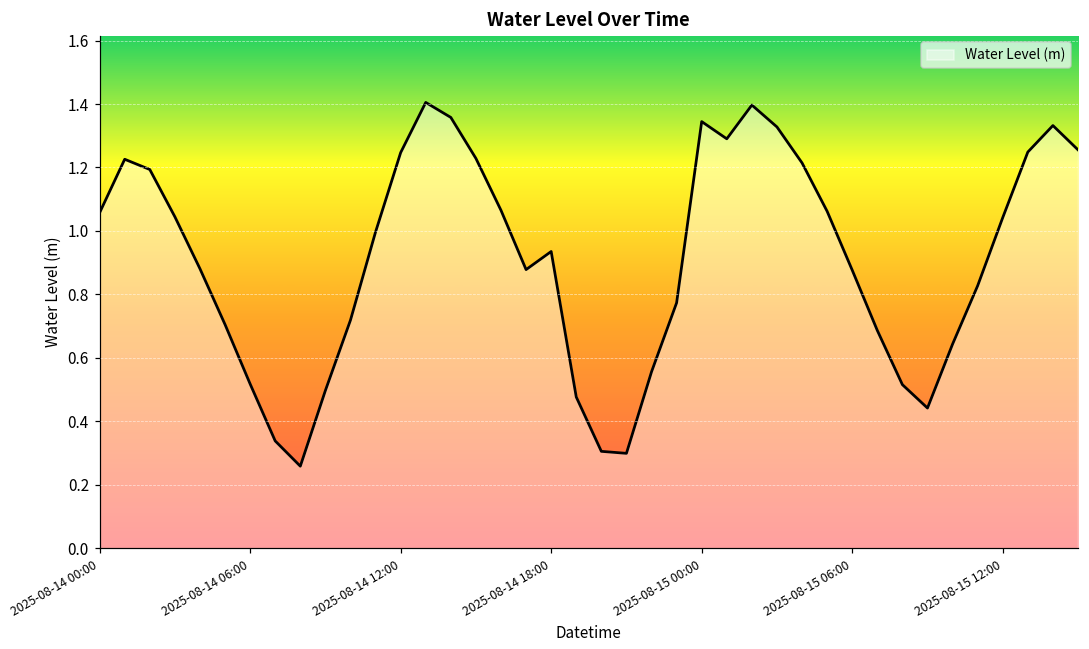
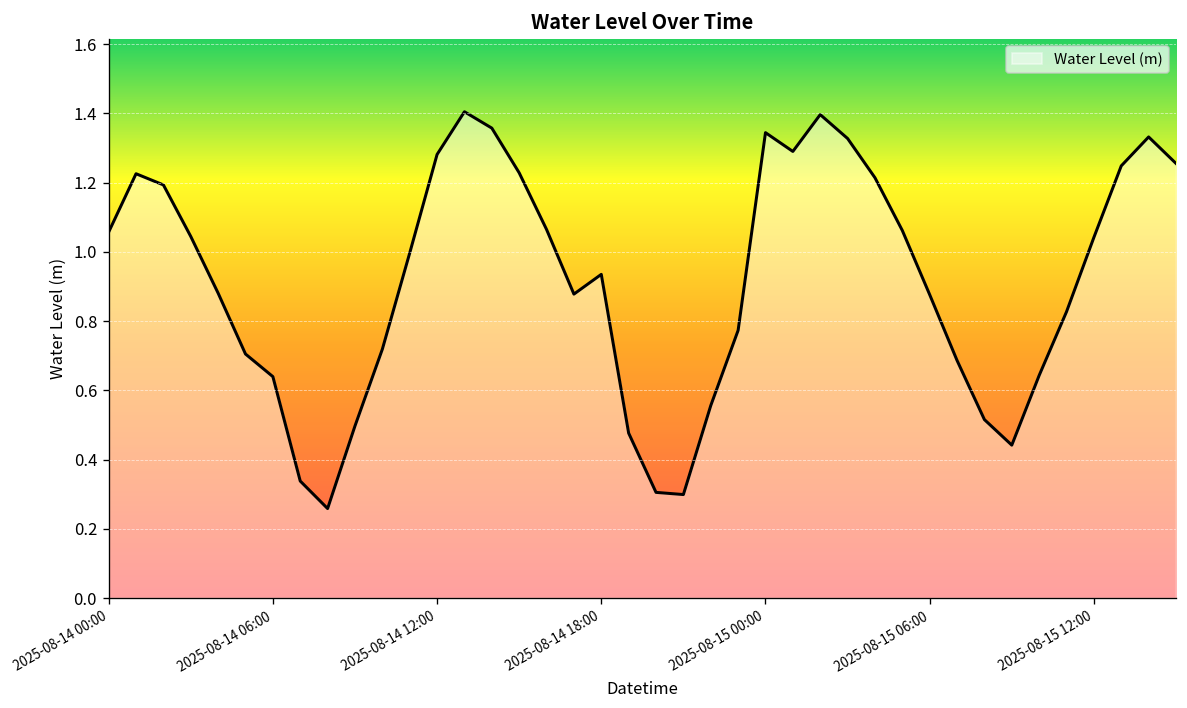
  {
    "2025-08-14 00:00": 1.06,
-   "2025-08-14 06:00": 0.52,
-   "2025-08-14 12:00": 1.25,
+   "2025-08-14 06:00": 0.64,
+   "2025-08-14 12:00": 1.28,
    "2025-08-14 18:00": 0.94,
    "2025-08-15 00:00": 1.34,
    "2025-08-15 06:00": 0.88,
    "2025-08-15 12:00": 1.04
  }
